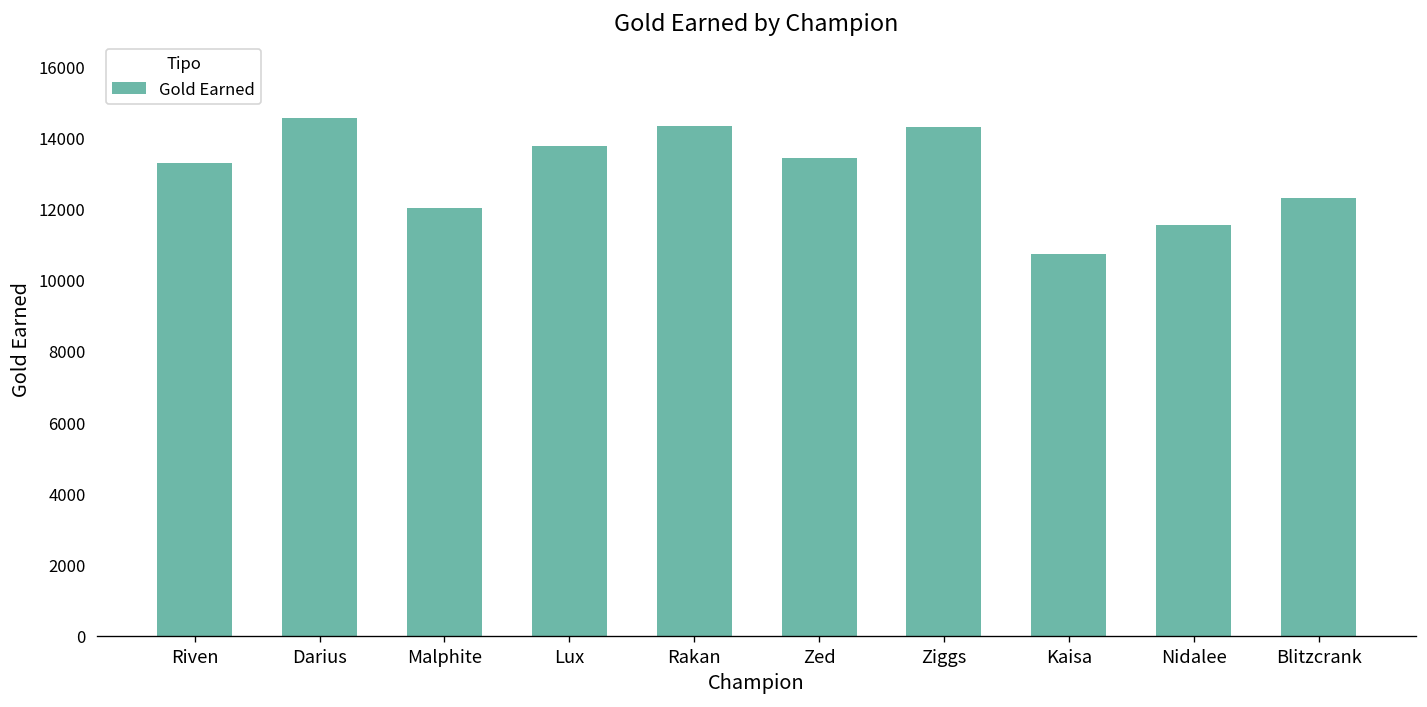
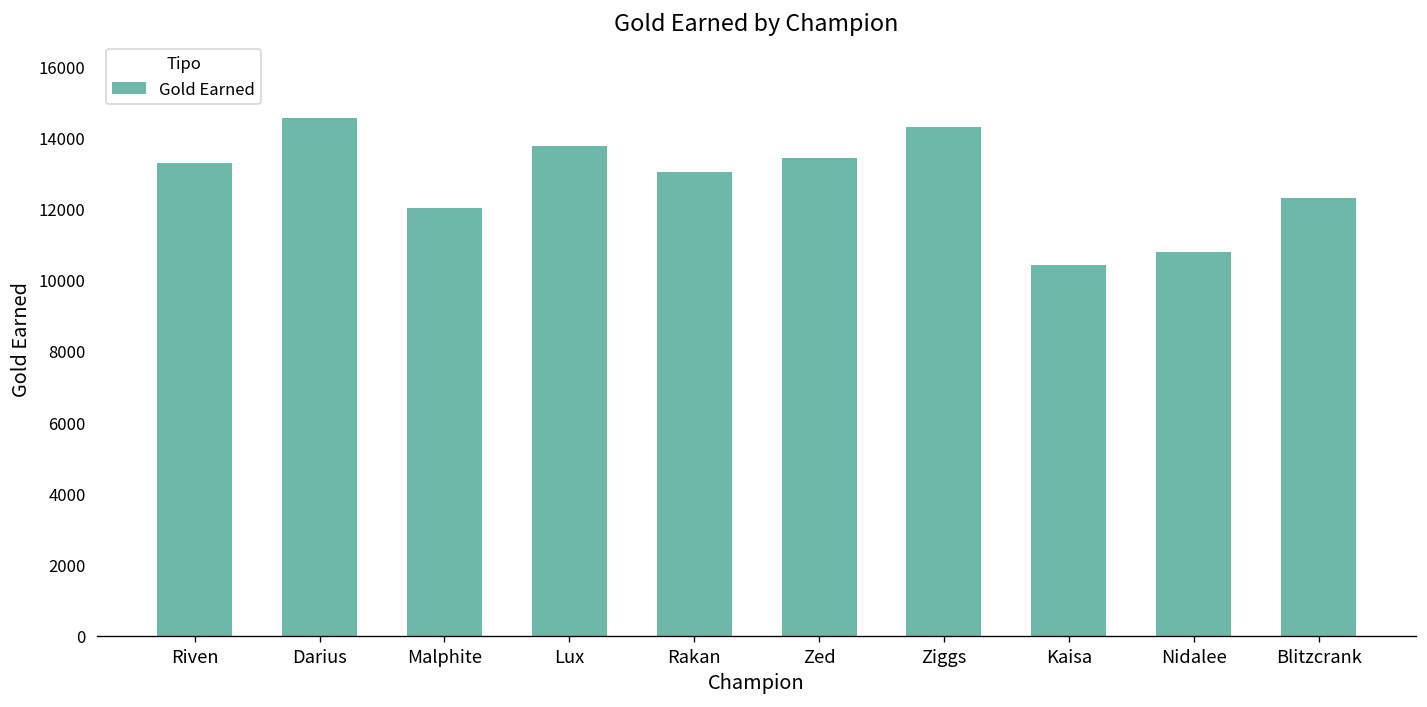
  {
    "Riven": 13300,
    "Darius": 14500,
    "Malphite": 12000,
    "Lux": 13800,
-   "Rakan": 14300,
+   "Rakan": 13000,
    "Zed": 13400,
    "Ziggs": 14300,
-   "Kaisa": 10700,
-   "Nidalee": 11500,
+   "Kaisa": 10400,
+   "Nidalee": 10800,
    "Blitzcrank": 12300
  }
